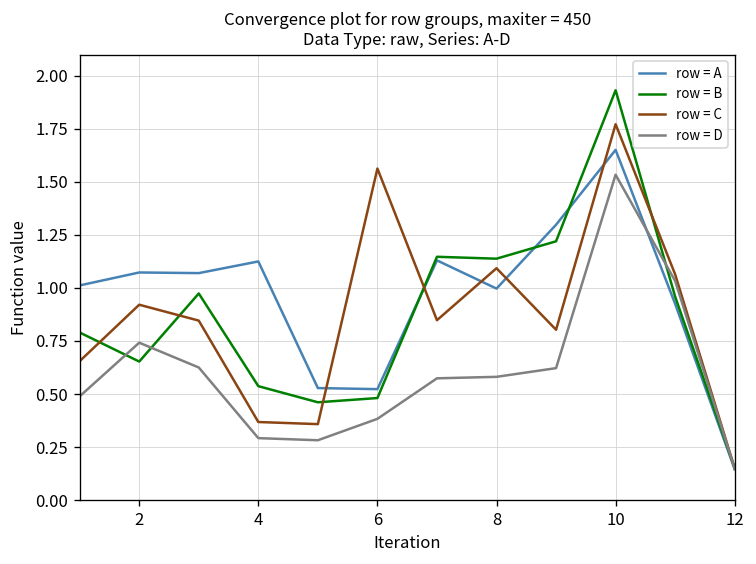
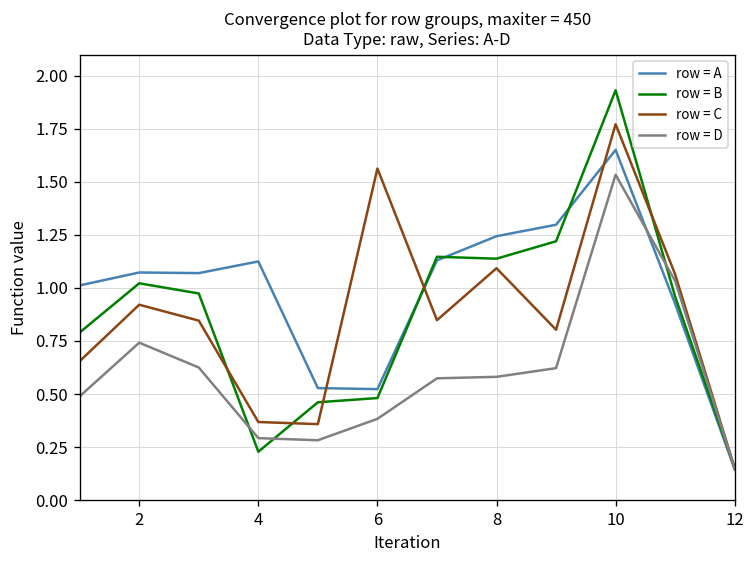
  {
    "row = A": {
      "2": 1.07,
      "4": 1.13,
      "6": 0.52,
-     "8": 1.00,
+     "8": 1.24,
      "10": 1.65
    },
    "row = B": {
-     "2": 0.65,
-     "4": 0.54,
+     "2": 1.02,
+     "4": 0.23,
      "6": 0.48,
      "8": 1.14,
      "10": 1.93
    },
    "row = C": {
      "2": 0.92,
      "4": 0.37,
      "6": 1.56,
      "8": 1.09,
      "10": 1.77
    },
    "row = D": {
      "2": 0.74,
      "4": 0.29,
      "6": 0.38,
      "8": 0.58,
      "10": 1.53
    }
  }
